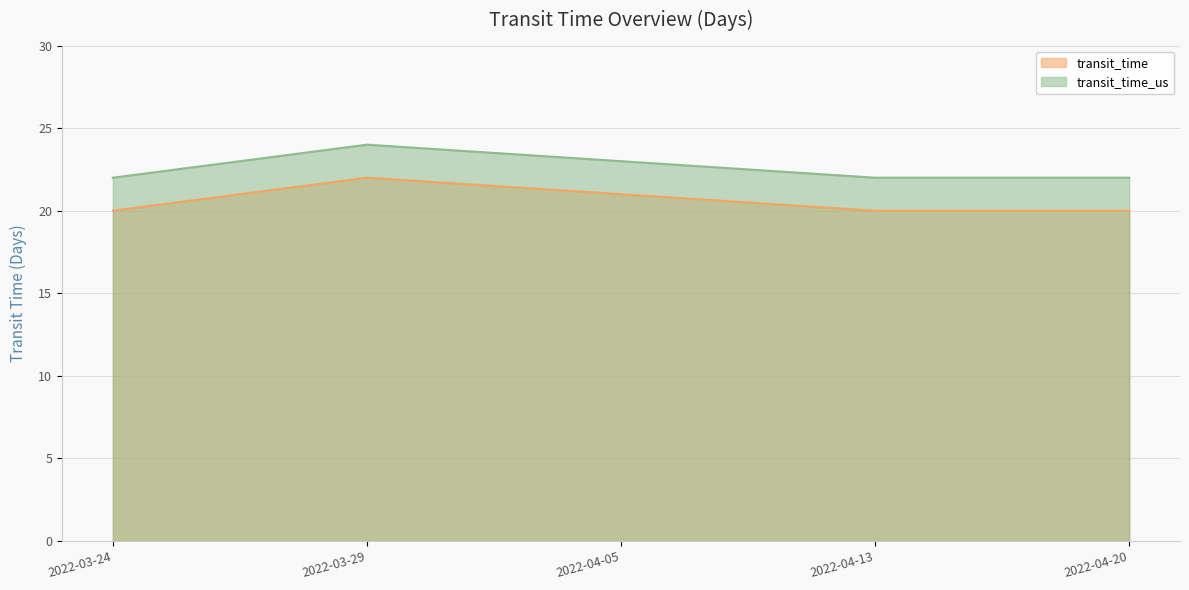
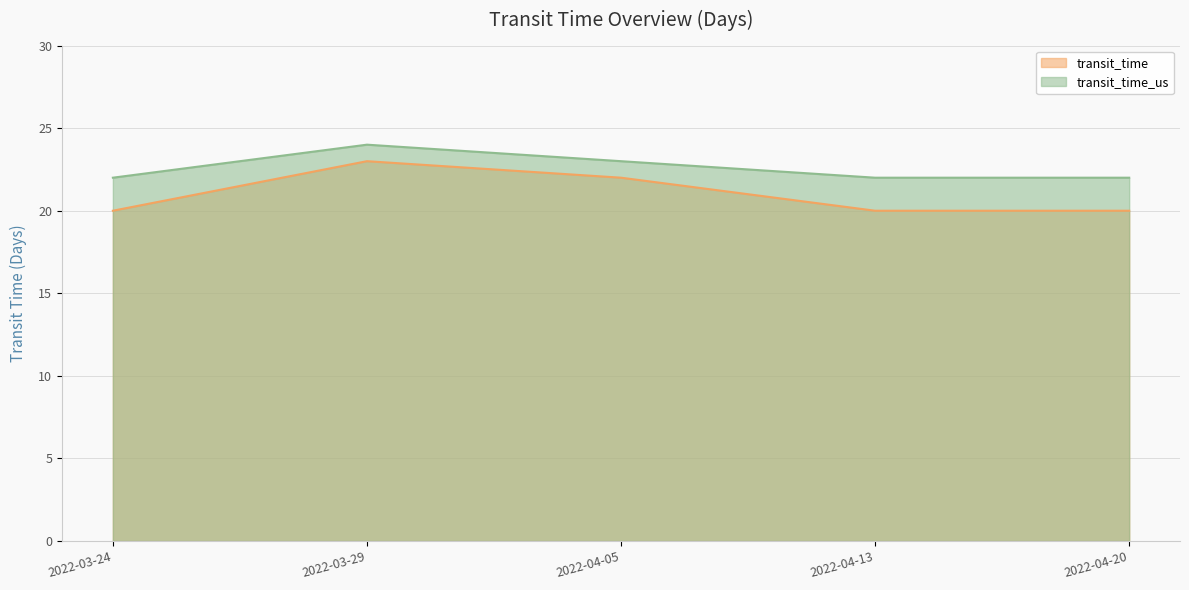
  {
    "transit_time": {
      "2022-03-24": 20,
-     "2022-03-29": 22,
-     "2022-04-05": 21,
+     "2022-03-29": 23,
+     "2022-04-05": 22,
      "2022-04-13": 20,
      "2022-04-20": 20
    },
    "transit_time_us": {
      "2022-03-24": 22,
      "2022-03-29": 24,
      "2022-04-05": 23,
      "2022-04-13": 22,
      "2022-04-20": 22
    }
  }
